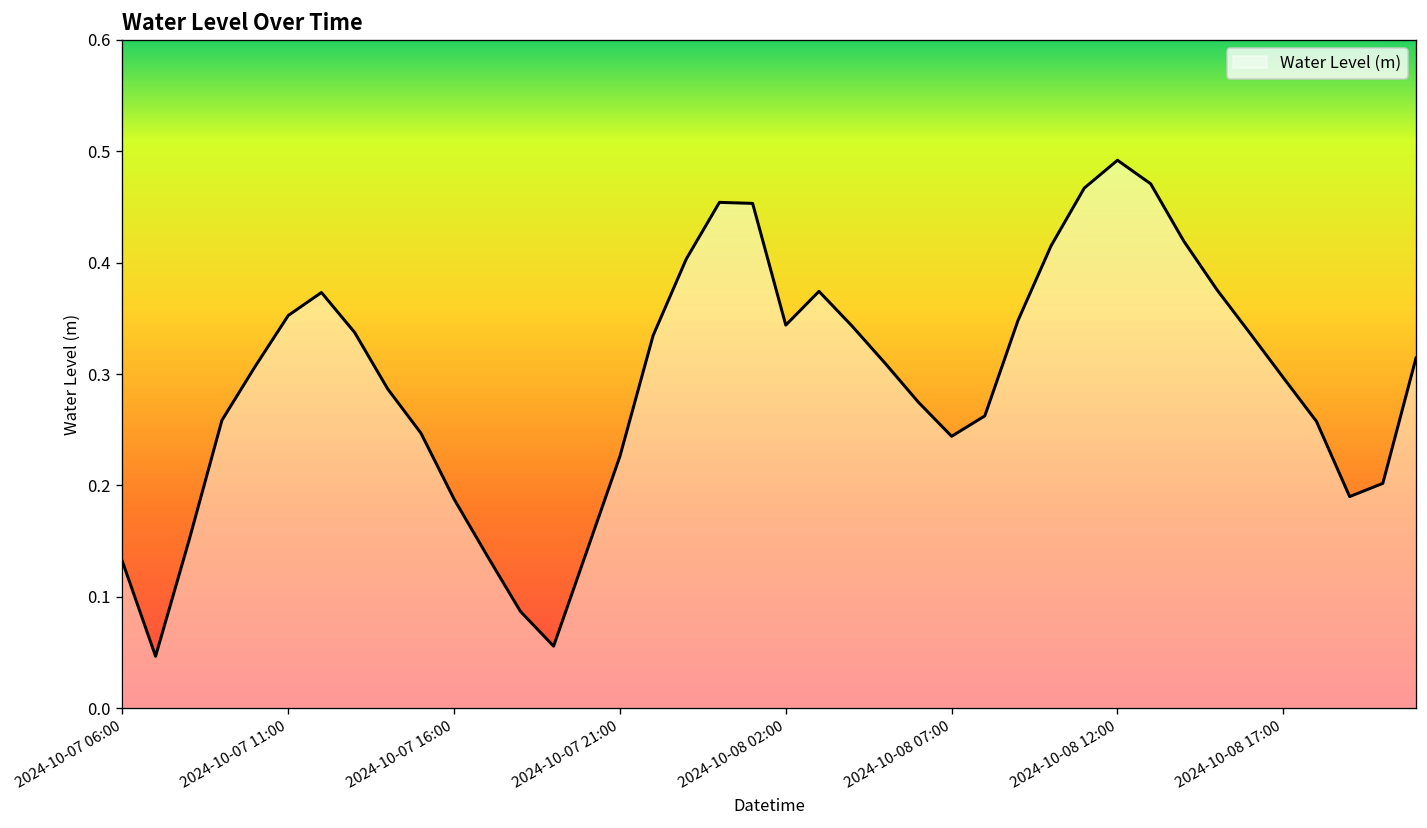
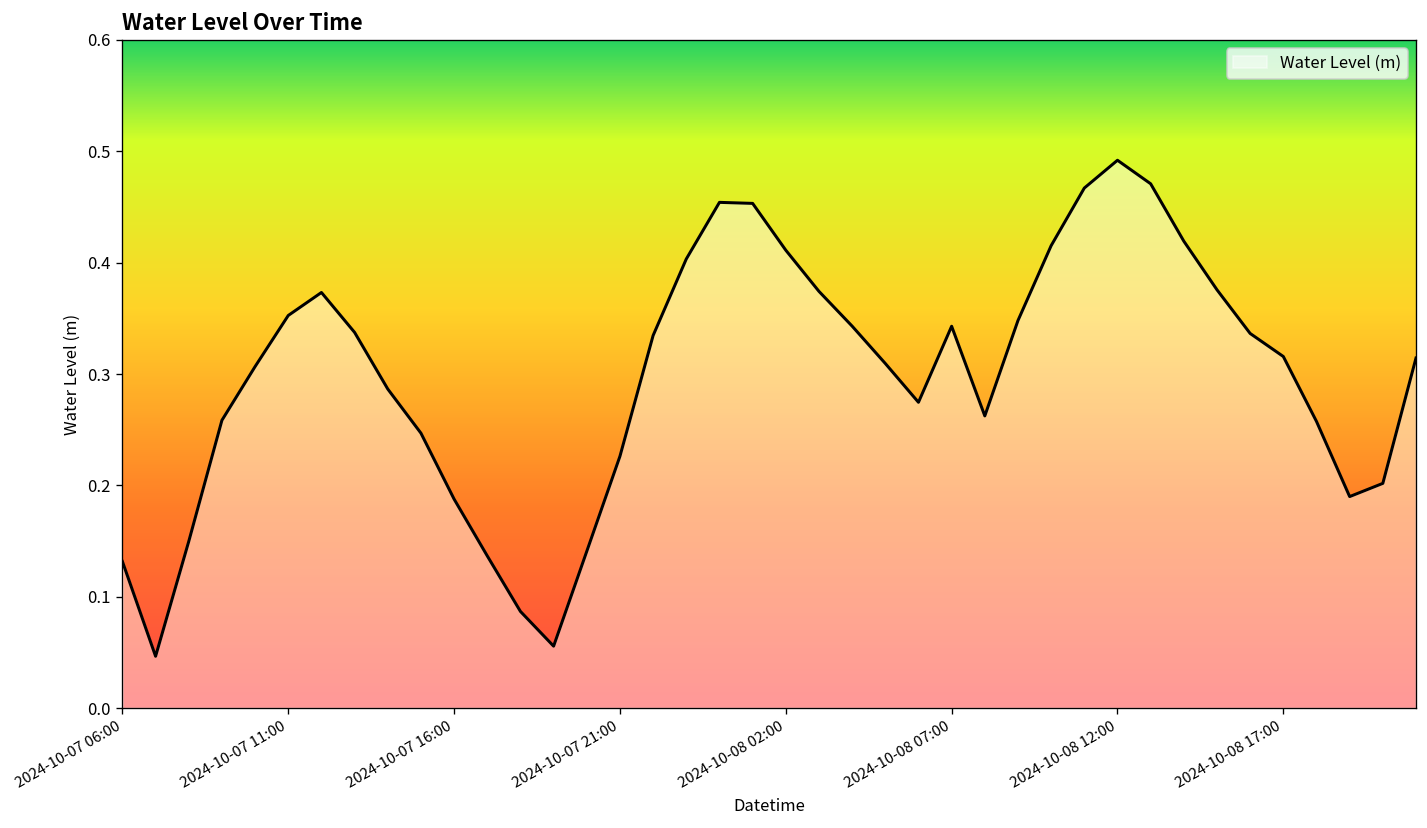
  {
    "2024-10-07 06:00": 0.13,
    "2024-10-07 11:00": 0.35,
    "2024-10-07 16:00": 0.19,
    "2024-10-07 21:00": 0.23,
-   "2024-10-08 02:00": 0.34,
-   "2024-10-08 07:00": 0.24,
+   "2024-10-08 02:00": 0.41,
+   "2024-10-08 07:00": 0.34,
    "2024-10-08 12:00": 0.49,
-   "2024-10-08 17:00": 0.30
+   "2024-10-08 17:00": 0.32
  }
